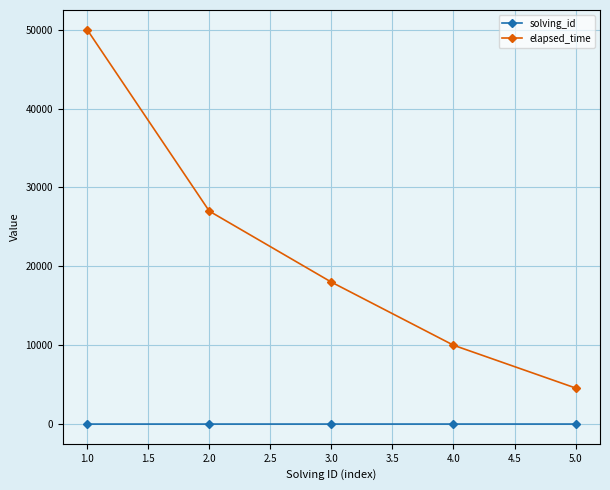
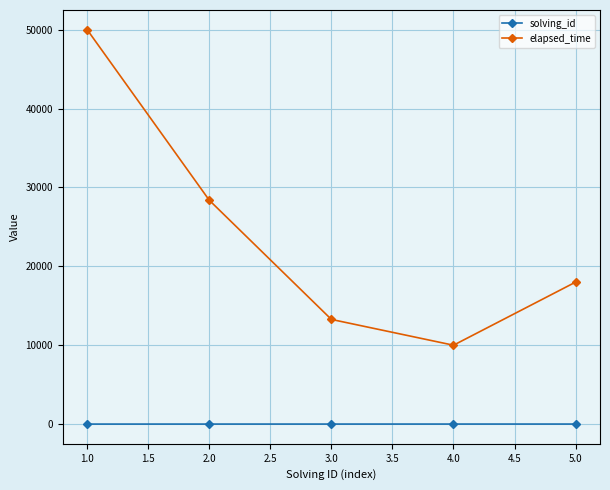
  {
    "solving_id": {
      "1.0": 0,
      "2.0": 0,
      "3.0": 0,
      "4.0": 0,
      "5.0": 0
    },
    "elapsed_time": {
      "1.0": 50000,
-     "2.0": 27000,
-     "3.0": 18000,
+     "2.0": 28000,
+     "3.0": 13000,
      "4.0": 10000,
-     "5.0": 5000
+     "5.0": 18000
    }
  }
